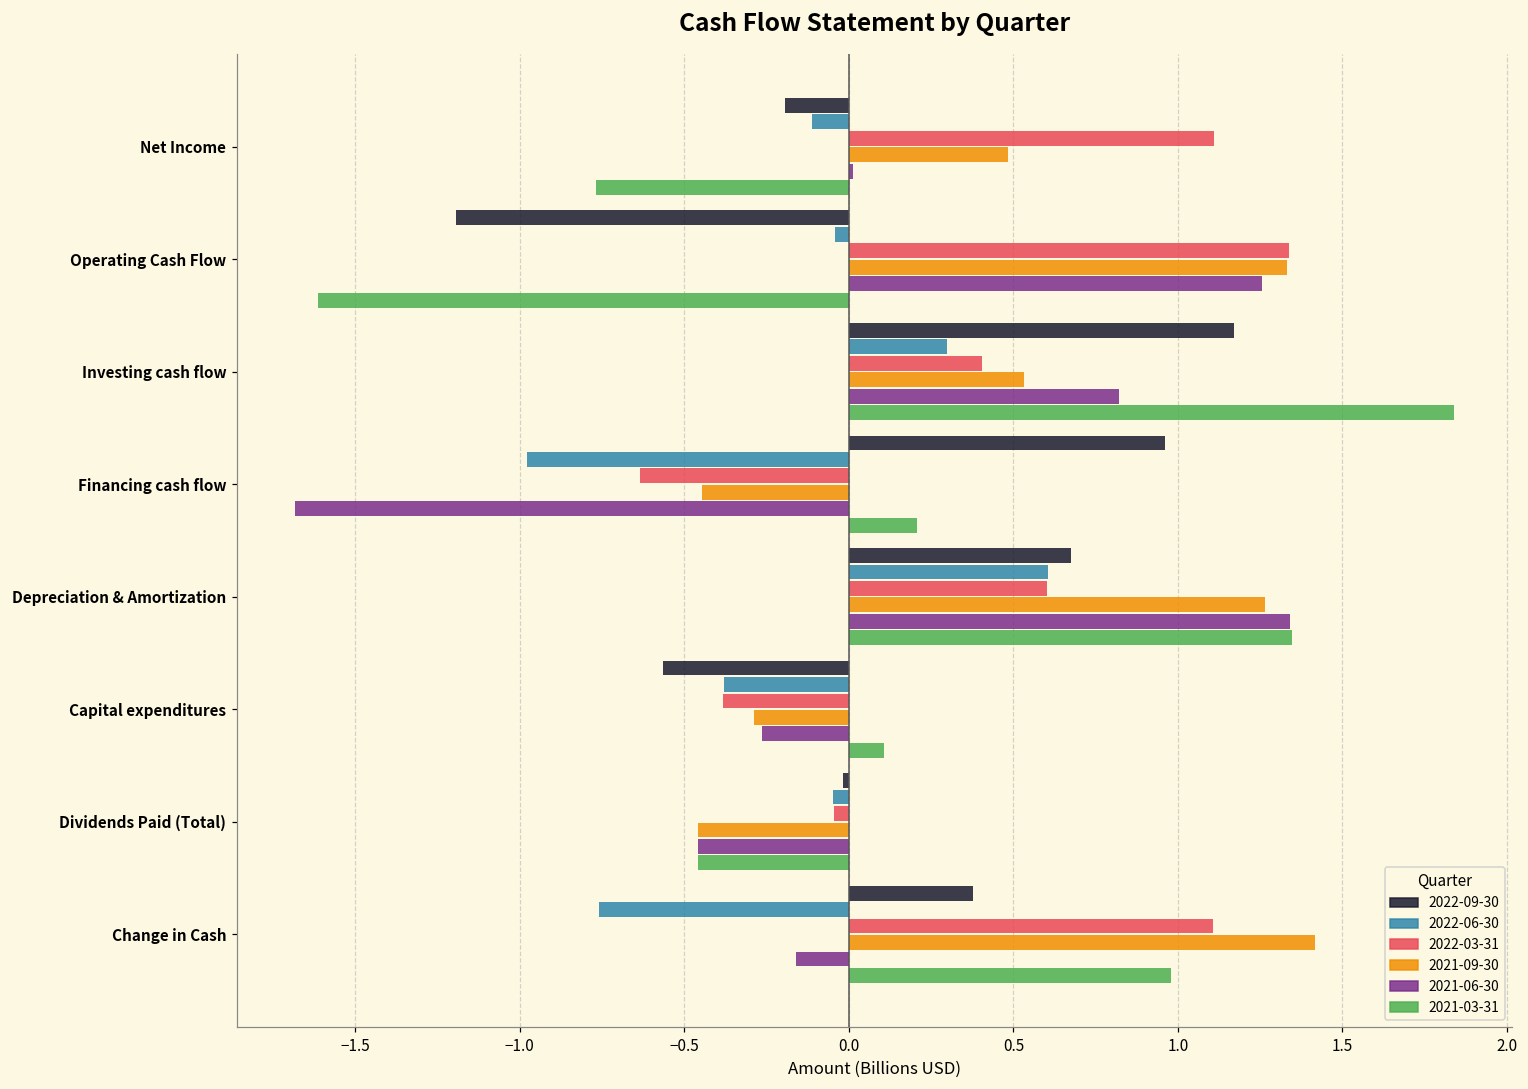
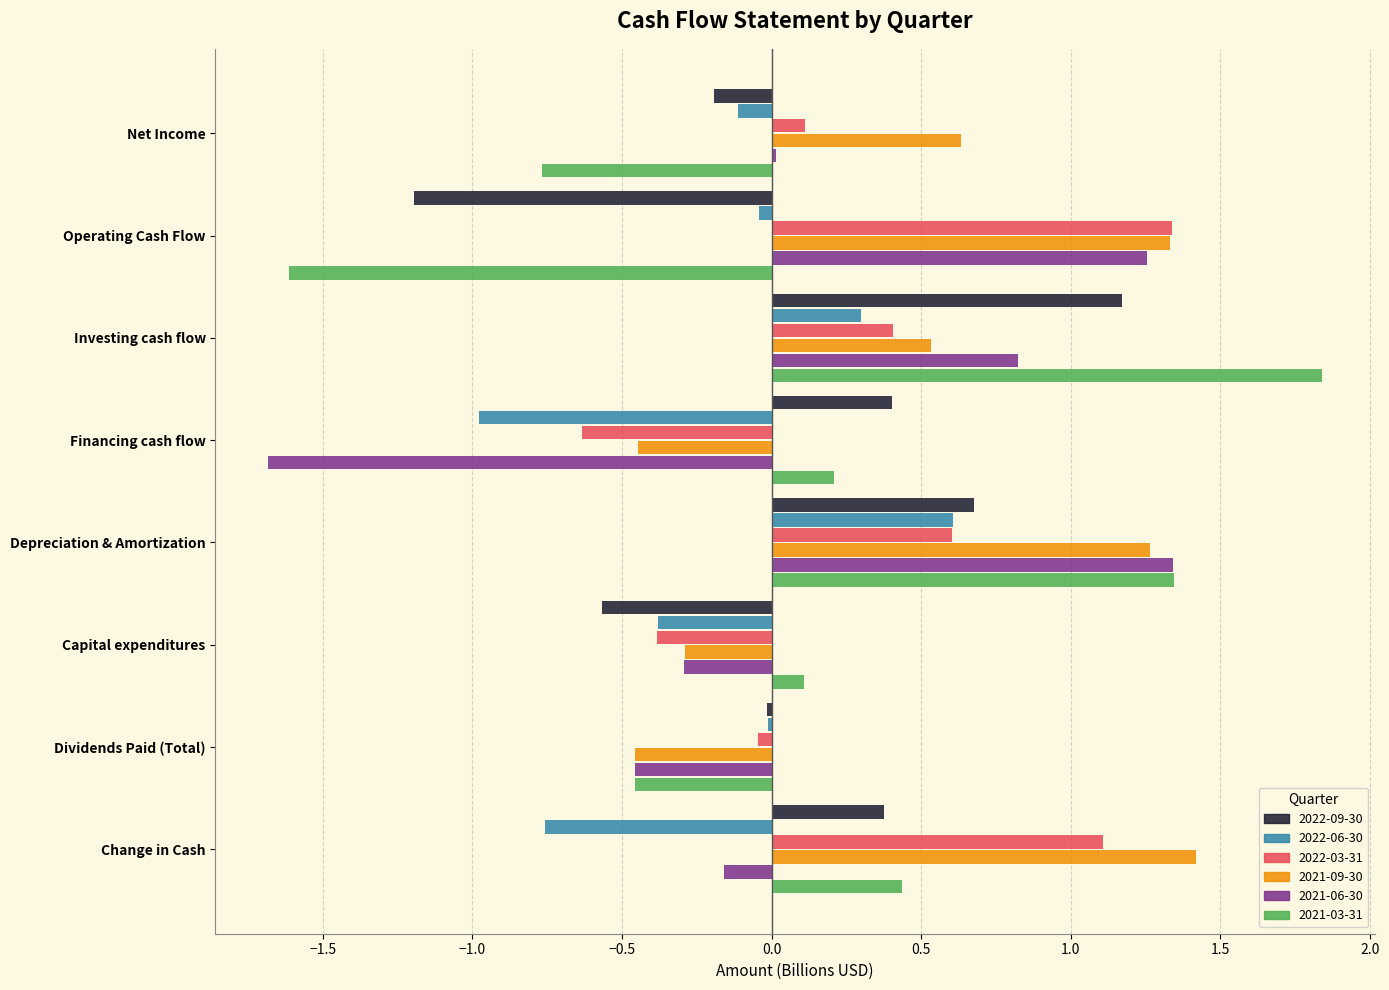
  {
    "2022-09-30": {
      "Net Income": -0.19,
      "Operating Cash Flow": -1.19,
      "Investing cash flow": 1.17,
-     "Financing cash flow": 0.96,
+     "Financing cash flow": 0.40,
      "Depreciation & Amortization": 0.68,
      "Capital expenditures": -0.57,
      "Dividends Paid (Total)": -0.02,
      "Change in Cash": 0.38
    },
    "2022-06-30": {
      "Net Income": -0.11,
      "Operating Cash Flow": -0.04,
      "Investing cash flow": 0.30,
      "Financing cash flow": -0.98,
      "Depreciation & Amortization": 0.61,
      "Capital expenditures": -0.38,
-     "Dividends Paid (Total)": -0.05,
+     "Dividends Paid (Total)": -0.01,
      "Change in Cash": -0.76
    },
    "2022-03-31": {
-     "Net Income": 1.11,
+     "Net Income": 0.11,
      "Operating Cash Flow": 1.34,
      "Investing cash flow": 0.40,
      "Financing cash flow": -0.64,
      "Depreciation & Amortization": 0.60,
      "Capital expenditures": -0.38,
      "Dividends Paid (Total)": -0.05,
      "Change in Cash": 1.11
    },
    "2021-09-30": {
-     "Net Income": 0.48,
+     "Net Income": 0.63,
      "Operating Cash Flow": 1.33,
      "Investing cash flow": 0.53,
      "Financing cash flow": -0.45,
      "Depreciation & Amortization": 1.27,
      "Capital expenditures": -0.29,
      "Dividends Paid (Total)": -0.46,
      "Change in Cash": 1.42
    },
    "2021-06-30": {
      "Net Income": 0.01,
      "Operating Cash Flow": 1.26,
      "Investing cash flow": 0.82,
      "Financing cash flow": -1.68,
      "Depreciation & Amortization": 1.34,
-     "Capital expenditures": -0.27,
+     "Capital expenditures": -0.29,
      "Dividends Paid (Total)": -0.46,
      "Change in Cash": -0.16
    },
    "2021-03-31": {
      "Net Income": -0.77,
      "Operating Cash Flow": -1.61,
      "Investing cash flow": 1.84,
      "Financing cash flow": 0.21,
      "Depreciation & Amortization": 1.35,
      "Capital expenditures": 0.11,
      "Dividends Paid (Total)": -0.46,
-     "Change in Cash": 0.98
+     "Change in Cash": 0.44
    }
  }
